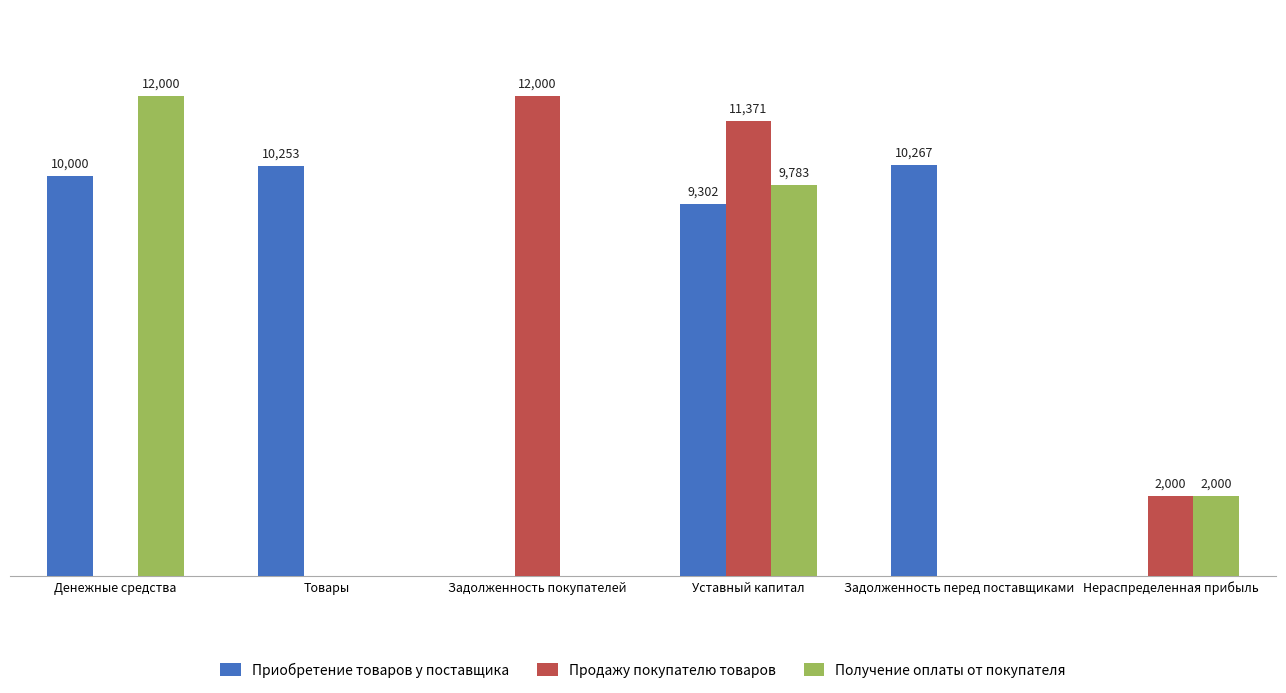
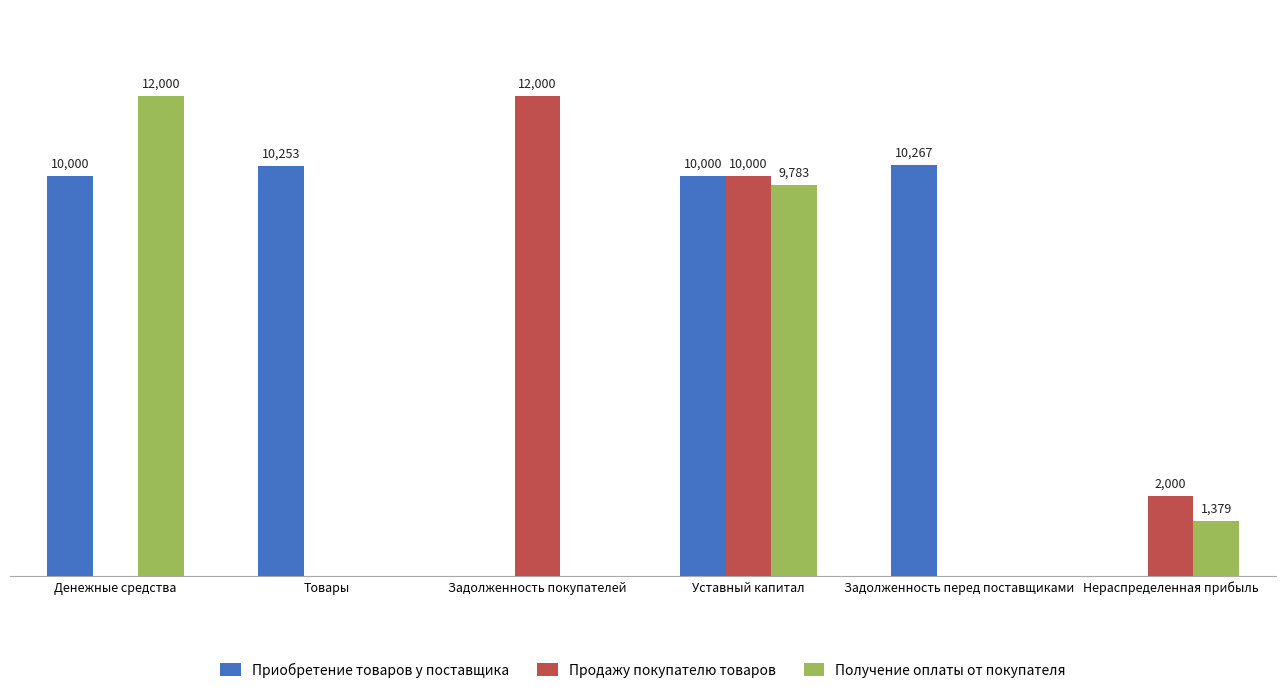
  {
    "Приобретение товаров у поставщика": {
      "Денежные средства": "10,000",
      "Товары": "10,253",
-     "Уставный капитал": "9,302",
+     "Уставный капитал": "10,000",
      "Задолженность перед поставщиками": "10,267"
    },
    "Продажу покупателю товаров": {
      "Задолженность покупателей": "12,000",
-     "Уставный капитал": "11,371",
+     "Уставный капитал": "10,000",
      "Нераспределенная прибыль": "2,000"
    },
    "Получение оплаты от покупателя": {
      "Денежные средства": "12,000",
      "Уставный капитал": "9,783",
-     "Нераспределенная прибыль": "2,000"
+     "Нераспределенная прибыль": "1,379"
    }
  }
